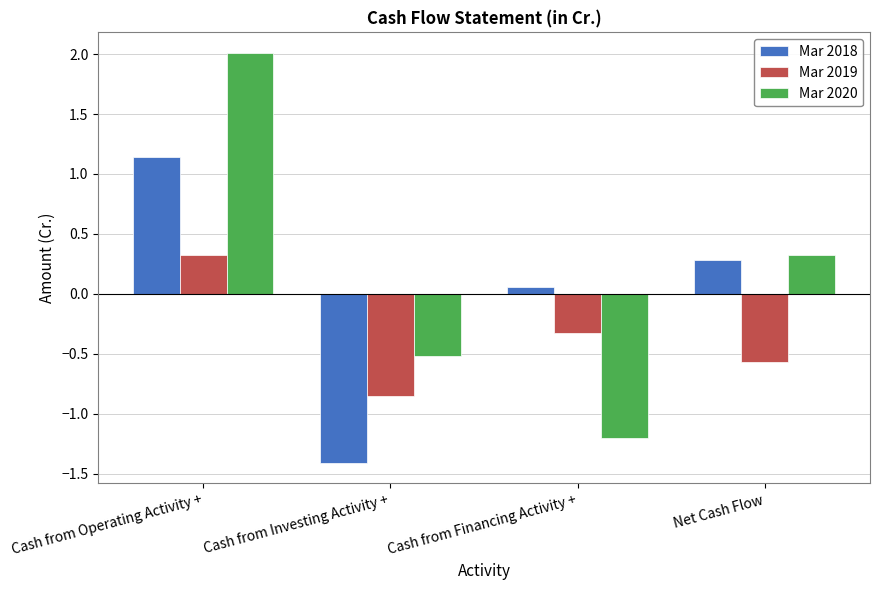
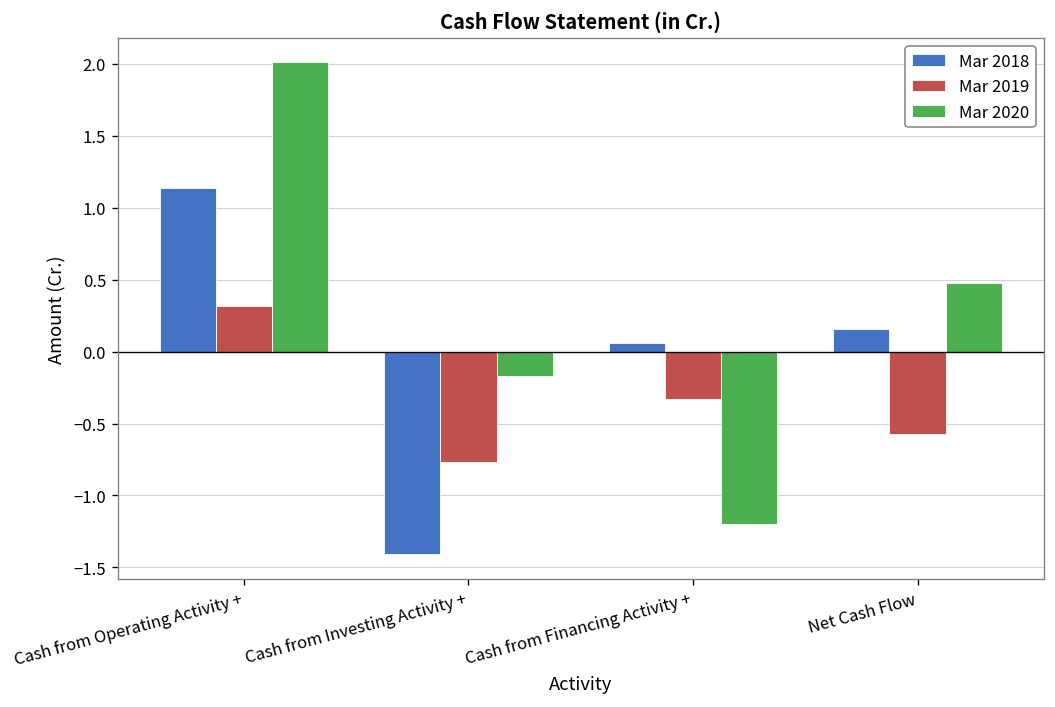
  {
    "Mar 2018": {
      "Cash from Operating Activity +": 1.14,
      "Cash from Investing Activity +": -1.41,
      "Cash from Financing Activity +": 0.06,
-     "Net Cash Flow": 0.28
+     "Net Cash Flow": 0.16
    },
    "Mar 2019": {
      "Cash from Operating Activity +": 0.32,
-     "Cash from Investing Activity +": -0.85,
+     "Cash from Investing Activity +": -0.77,
      "Cash from Financing Activity +": -0.33,
      "Net Cash Flow": -0.57
    },
    "Mar 2020": {
      "Cash from Operating Activity +": 2.01,
-     "Cash from Investing Activity +": -0.52,
+     "Cash from Investing Activity +": -0.17,
      "Cash from Financing Activity +": -1.20,
-     "Net Cash Flow": 0.32
+     "Net Cash Flow": 0.48
    }
  }
